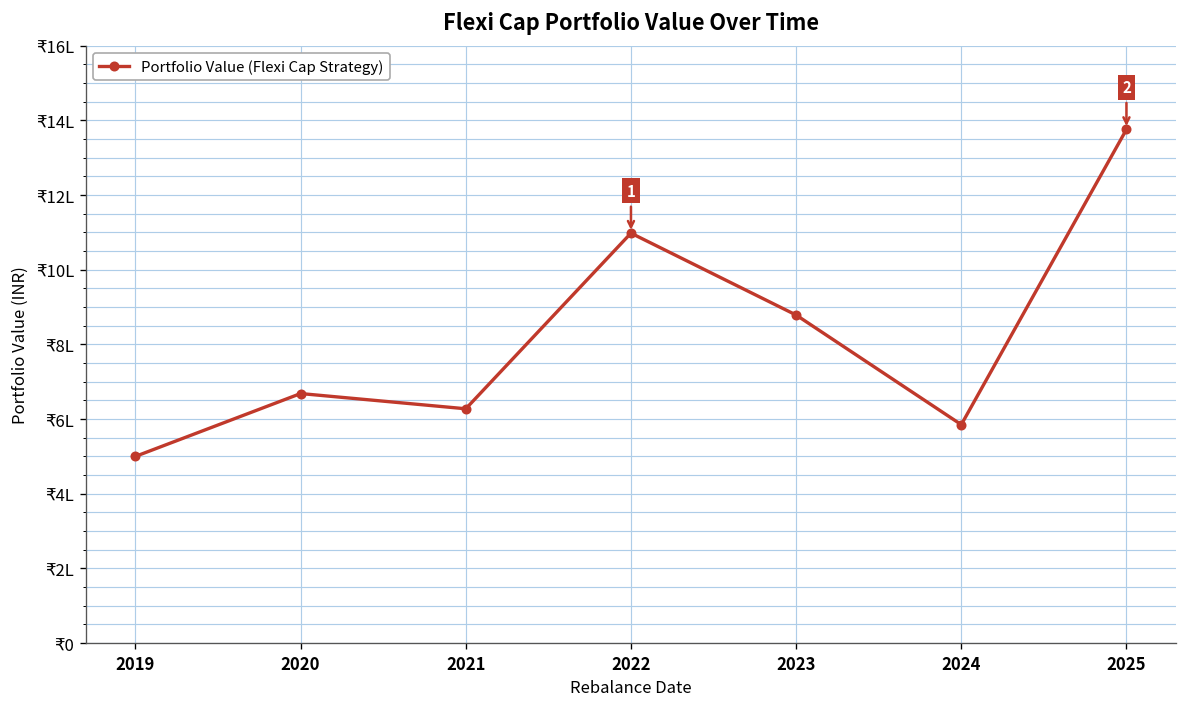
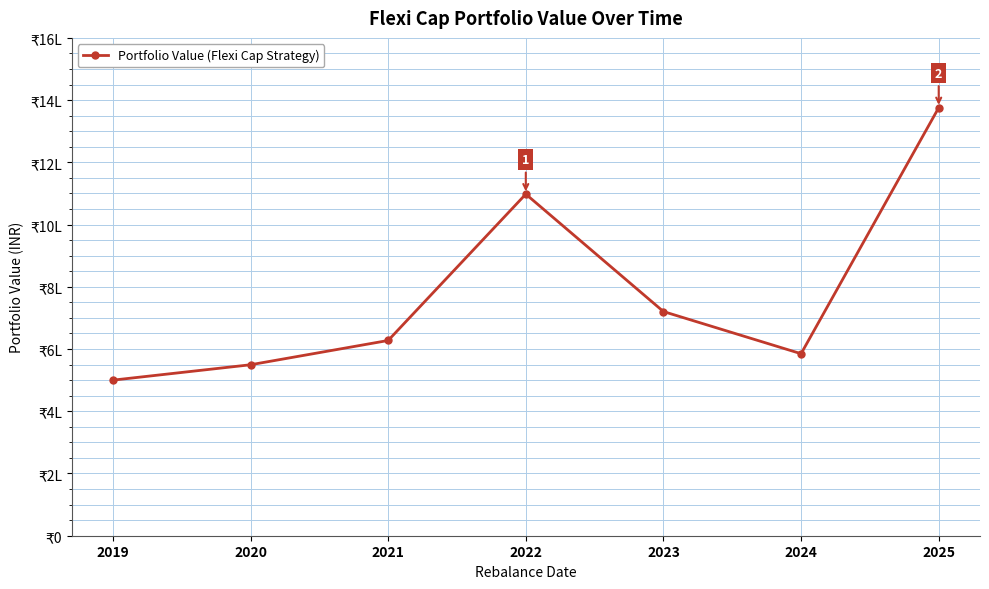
  {
    "2019": "₹5.0L",
-   "2020": "₹6.7L",
+   "2020": "₹5.5L",
    "2021": "₹6.3L",
-   "2023": "₹8.8L",
+   "2023": "₹7.2L",
    "2024": "₹5.8L"
  }
